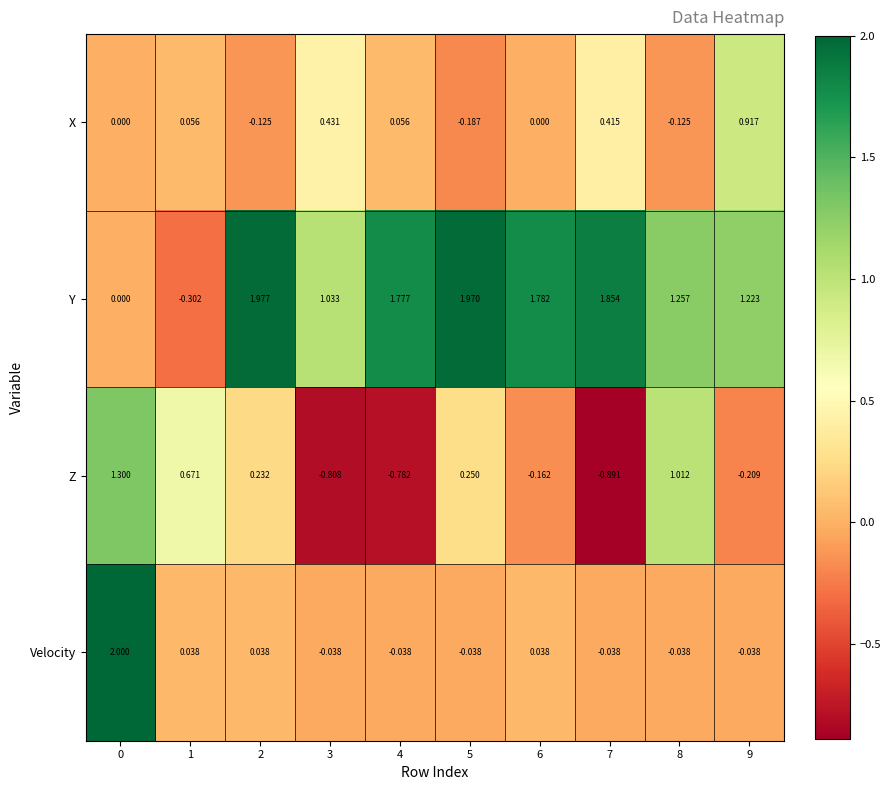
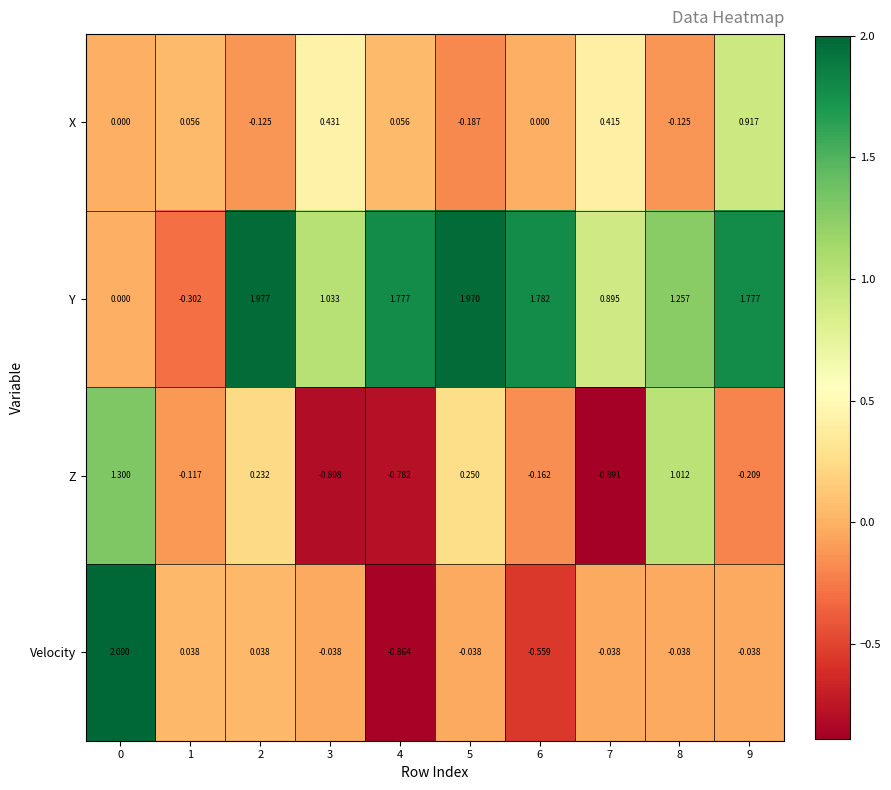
  {
    "X": {
      "0": 0.000,
      "1": 0.056,
      "2": -0.125,
      "3": 0.431,
      "4": 0.056,
      "5": -0.187,
      "6": 0.000,
      "7": 0.415,
      "8": -0.125,
      "9": 0.917
    },
    "Y": {
      "0": 0.000,
      "1": -0.302,
      "2": 1.977,
      "3": 1.033,
      "4": 1.777,
      "5": 1.970,
      "6": 1.782,
-     "7": 1.854,
+     "7": 0.895,
      "8": 1.257,
-     "9": 1.223
+     "9": 1.777
    },
    "Z": {
      "0": 1.300,
-     "1": 0.671,
+     "1": -0.117,
      "2": 0.232,
      "3": -0.808,
      "4": -0.782,
      "5": 0.250,
      "6": -0.162,
      "7": -0.891,
      "8": 1.012,
      "9": -0.209
    },
    "Velocity": {
      "0": 2.000,
      "1": 0.038,
      "2": 0.038,
      "3": -0.038,
-     "4": -0.038,
+     "4": -0.864,
      "5": -0.038,
-     "6": 0.038,
+     "6": -0.559,
      "7": -0.038,
      "8": -0.038,
      "9": -0.038
    }
  }
